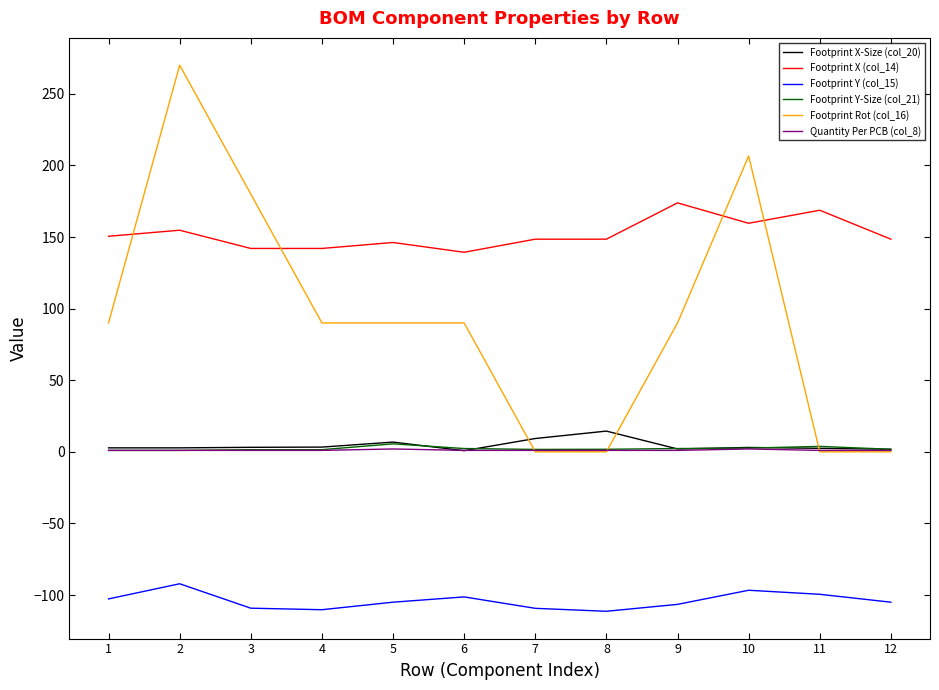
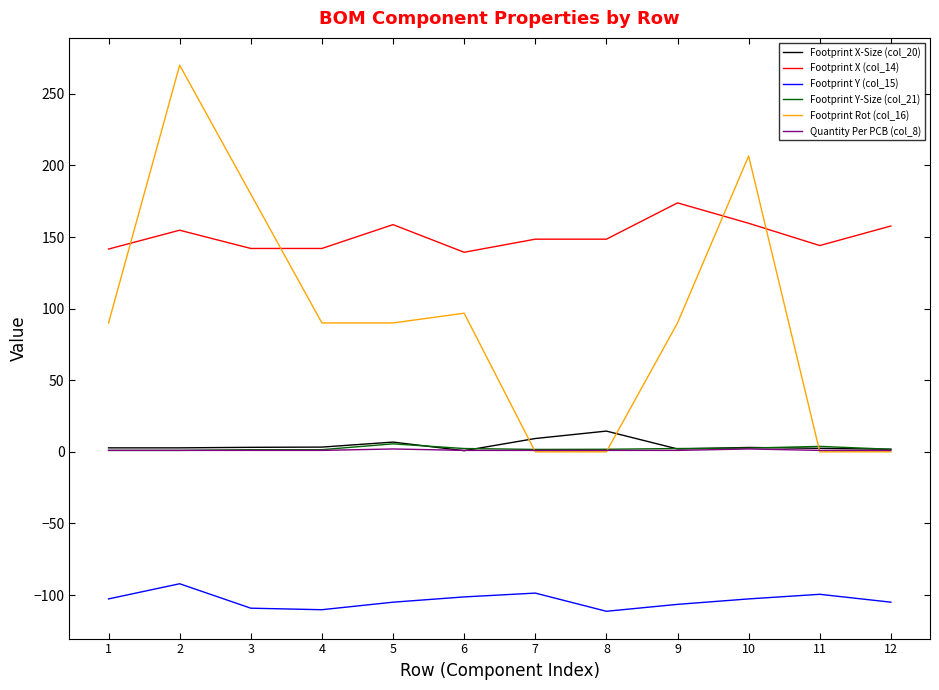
  {
    "Footprint X-Size (col_20)": {
      "4": 3,
      "7": 9,
      "8": 14
    },
    "Footprint X (col_14)": {
-     "1": 151,
+     "1": 142,
      "2": 155,
      "3": 142,
      "4": 142,
-     "5": 146,
+     "5": 159,
      "6": 139,
      "7": 149,
      "8": 149,
      "9": 174,
      "10": 160,
-     "11": 169,
-     "12": 149
+     "11": 144,
+     "12": 158
    },
    "Footprint Y (col_15)": {
      "1": -103,
      "2": -92,
      "3": -109,
      "4": -110,
      "5": -105,
      "6": -101,
-     "7": -109,
+     "7": -99,
      "8": -111,
      "9": -107,
-     "10": -97,
+     "10": -103,
      "11": -99,
      "12": -105
    },
    "Footprint Rot (col_16)": {
      "1": 90,
      "2": 270,
      "3": 180,
      "4": 90,
      "5": 90,
-     "6": 90,
+     "6": 97,
      "9": 90,
      "10": 207
    },
    "Quantity Per PCB (col_8)": {
      "5": 2
    }
  }
